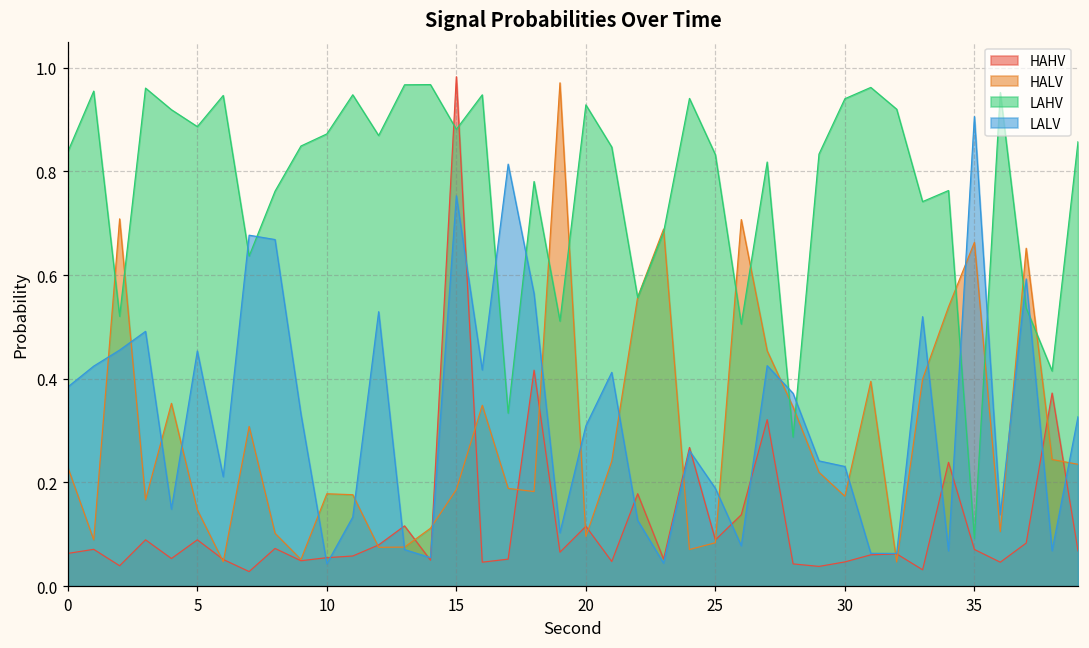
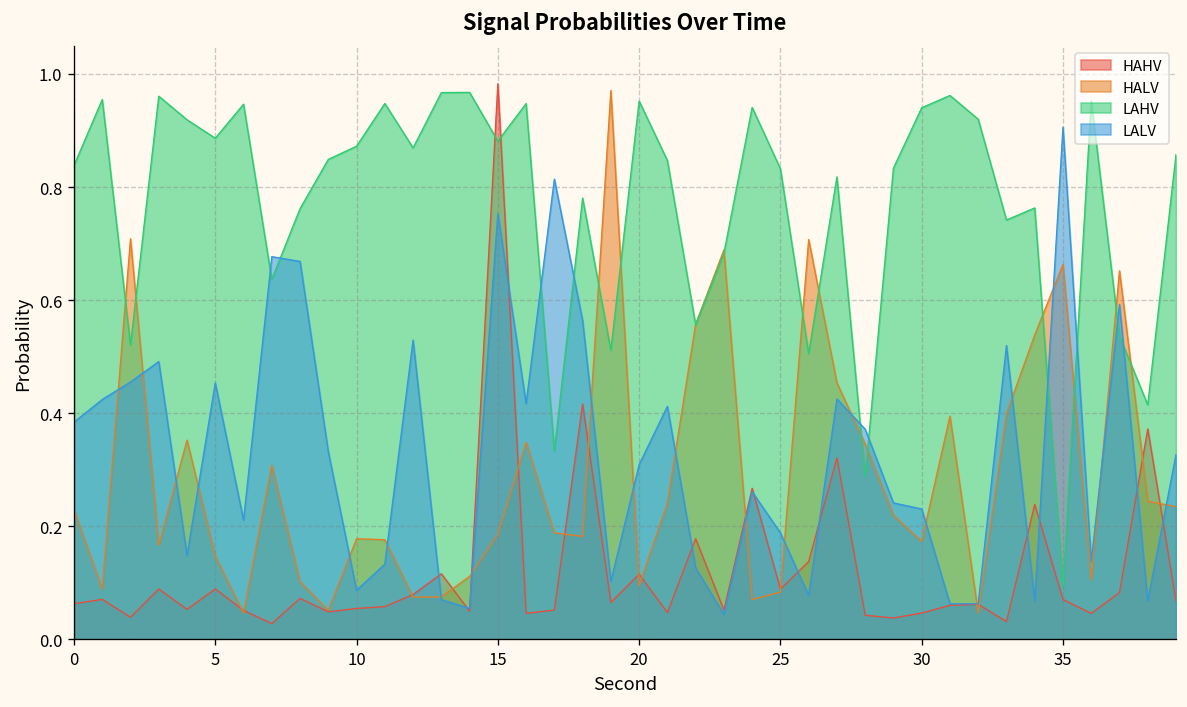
  {
    "LAHV": {
      "0": 0.84,
      "5": 0.89,
      "10": 0.87,
      "15": 0.88,
-     "20": 0.93,
+     "20": 0.95,
      "25": 0.83,
      "30": 0.94,
      "35": 0.09
    },
    "LALV": {
      "0": 0.38,
      "5": 0.45,
-     "10": 0.04,
+     "10": 0.09,
      "15": 0.75,
      "20": 0.31,
      "25": 0.19,
      "30": 0.23,
      "35": 0.91
    }
  }
